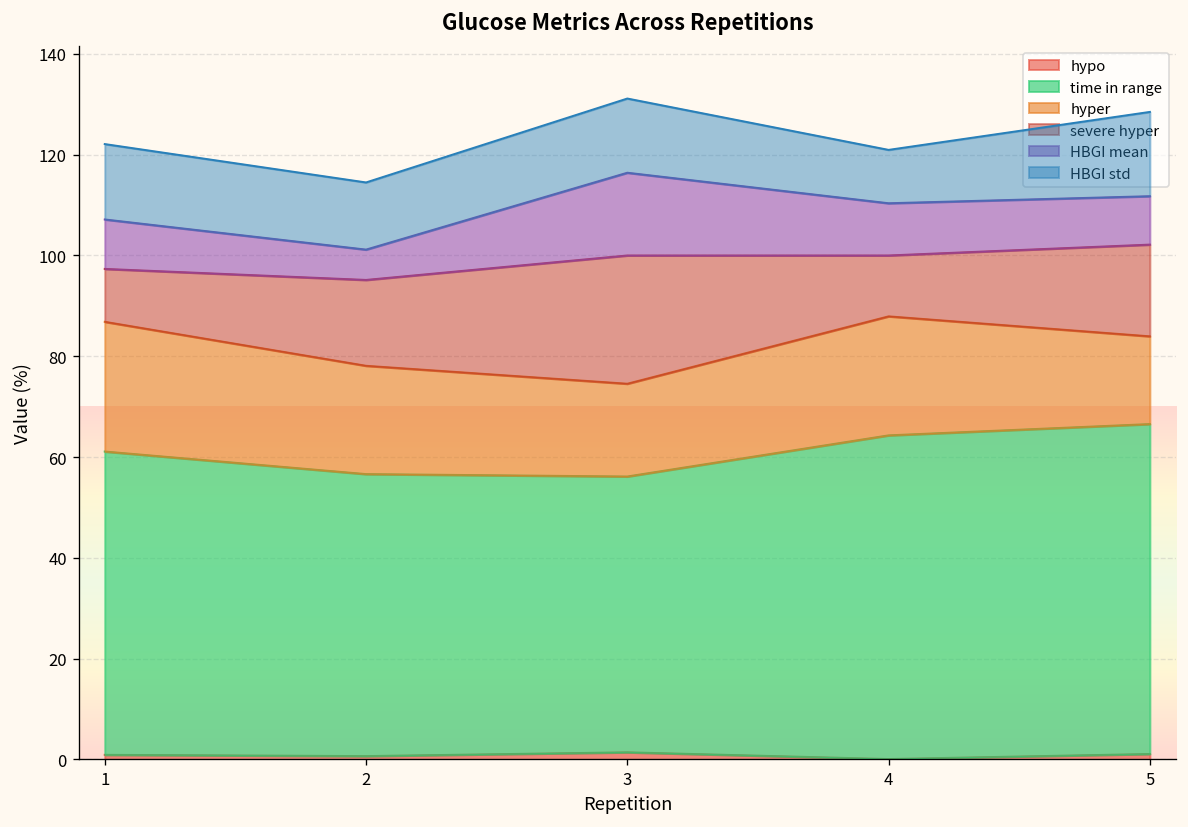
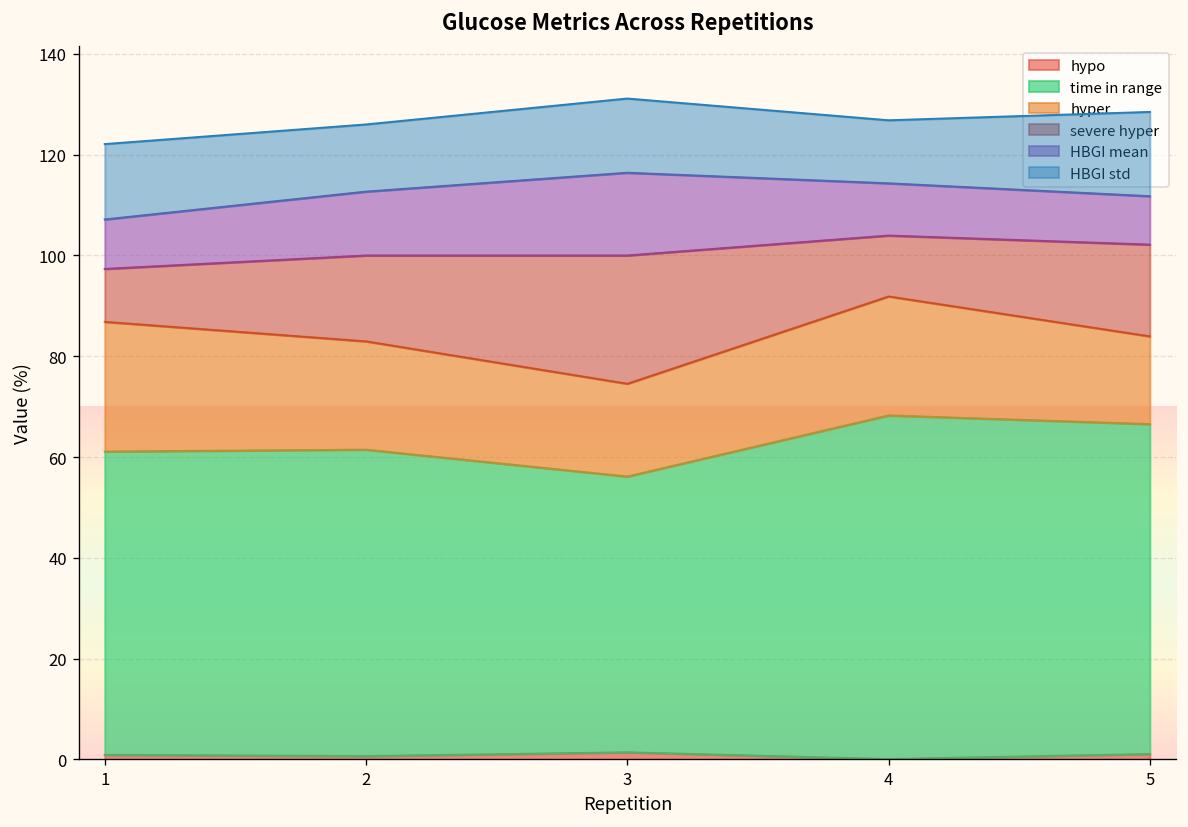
  {
    "time in range": {
      "1": 60,
-     "2": 56,
+     "2": 61,
      "3": 55,
-     "4": 64,
+     "4": 68,
      "5": 65
    },
    "HBGI mean": {
      "1": 10,
-     "2": 6,
+     "2": 13,
      "3": 16,
      "4": 10
    },
    "HBGI std": {
      "1": 15,
      "2": 13,
      "3": 15,
-     "4": 11
+     "4": 13
    }
  }
